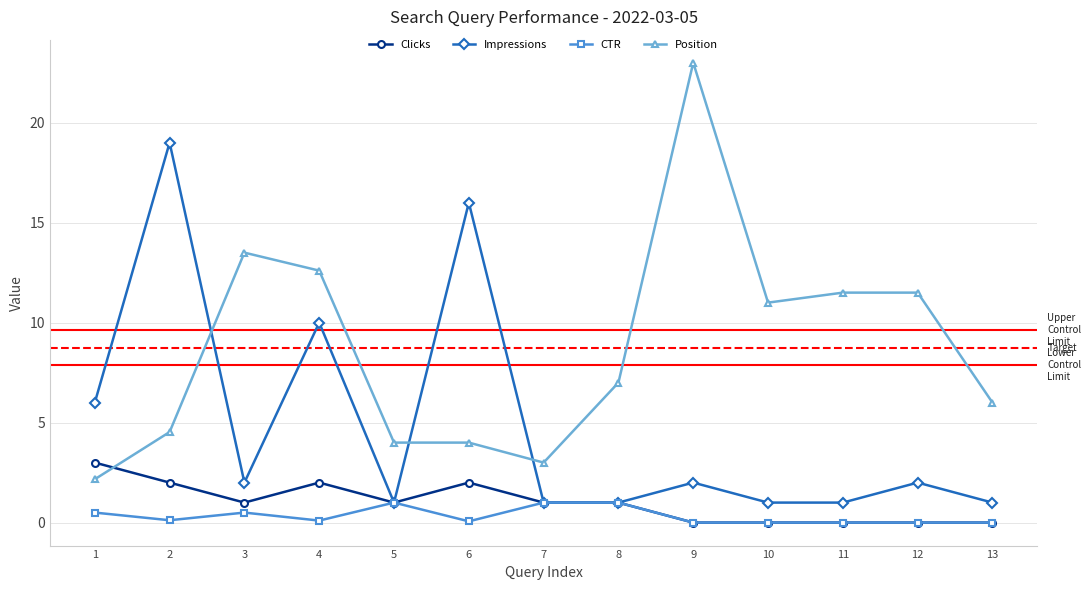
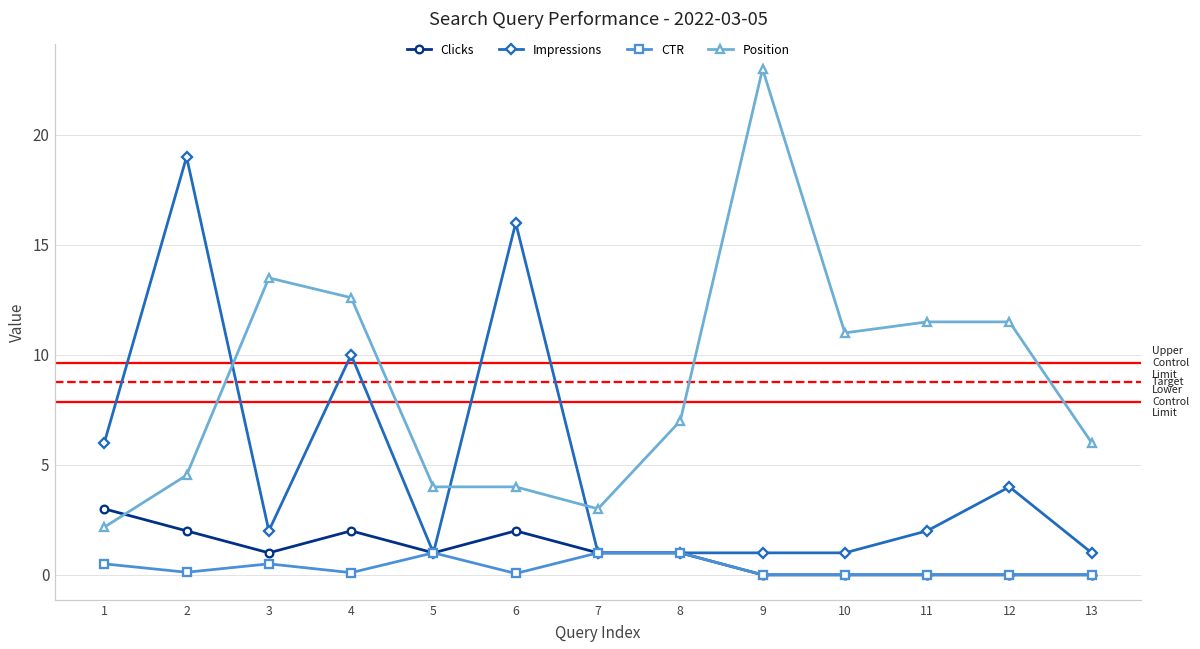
  {
    "Clicks": {
      "1": 3,
      "2": 2,
      "3": 1,
      "4": 2,
      "6": 2
    },
    "Impressions": {
      "1": 6,
      "2": 19,
      "3": 2,
      "4": 10,
      "6": 16,
-     "9": 2,
+     "9": 1,
      "10": 1,
-     "11": 1,
-     "12": 2,
+     "11": 2,
+     "12": 4,
      "13": 1
    }
  }
